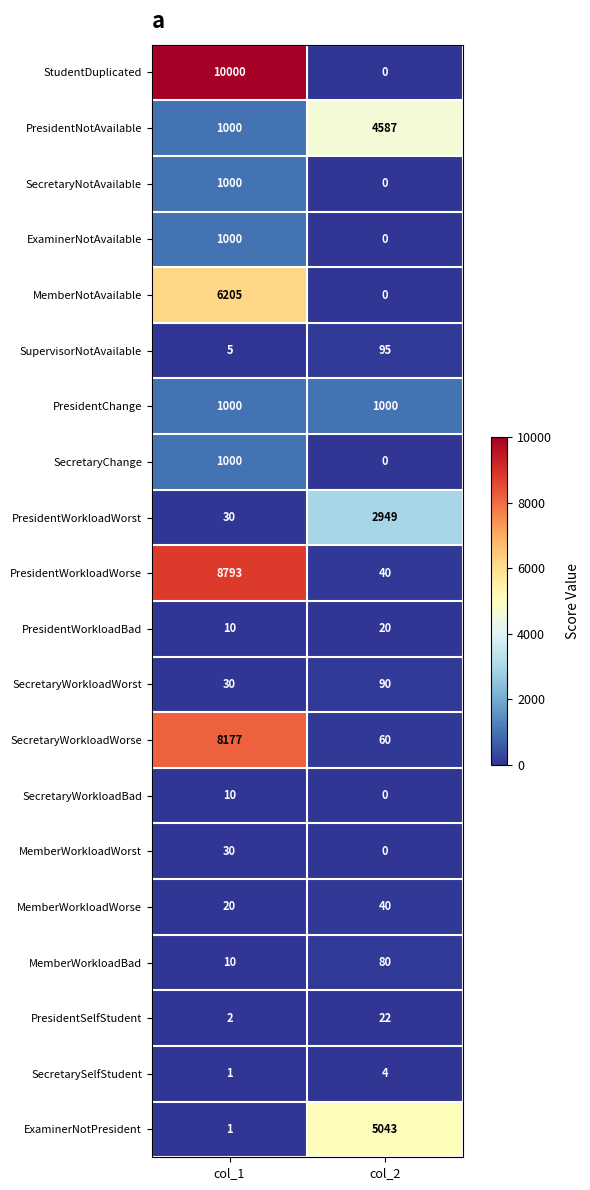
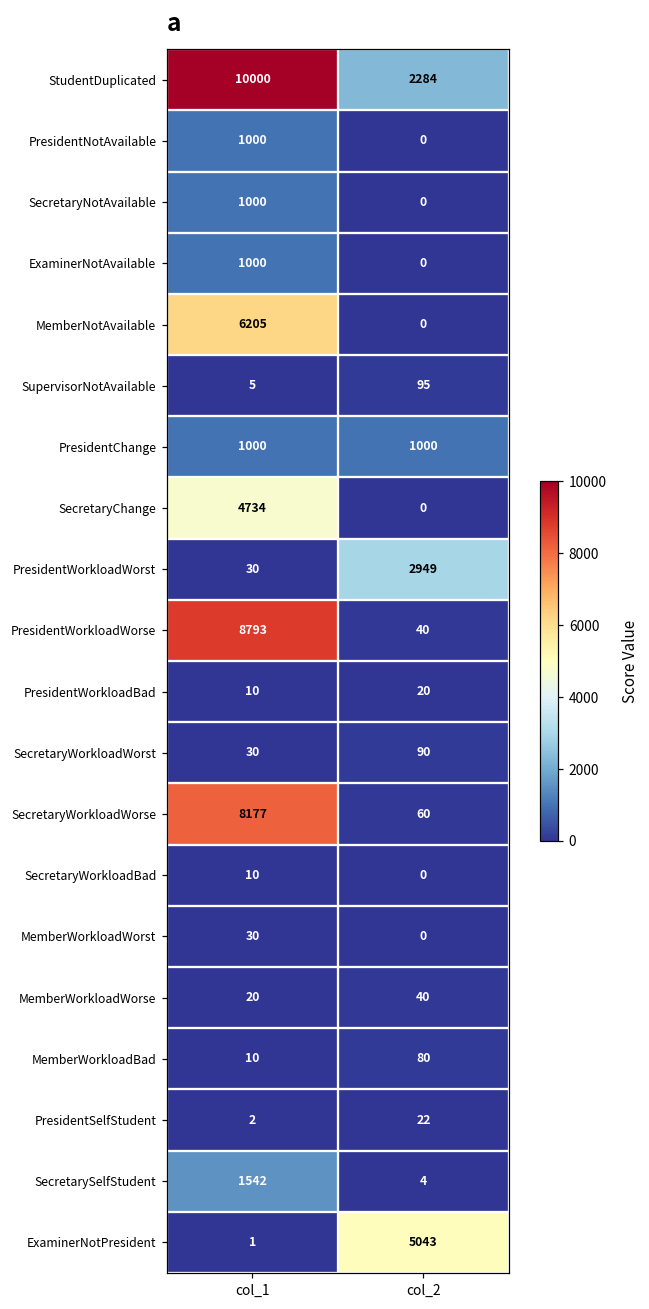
  {
    "StudentDuplicated": {
      "col_1": 10000,
-     "col_2": 0
+     "col_2": 2284
    },
    "PresidentNotAvailable": {
      "col_1": 1000,
-     "col_2": 4587
+     "col_2": 0
    },
    "SecretaryNotAvailable": {
      "col_1": 1000,
      "col_2": 0
    },
    "ExaminerNotAvailable": {
      "col_1": 1000,
      "col_2": 0
    },
    "MemberNotAvailable": {
      "col_1": 6205,
      "col_2": 0
    },
    "SupervisorNotAvailable": {
      "col_1": 5,
      "col_2": 95
    },
    "PresidentChange": {
      "col_1": 1000,
      "col_2": 1000
    },
    "SecretaryChange": {
-     "col_1": 1000,
+     "col_1": 4734,
      "col_2": 0
    },
    "PresidentWorkloadWorst": {
      "col_1": 30,
      "col_2": 2949
    },
    "PresidentWorkloadWorse": {
      "col_1": 8793,
      "col_2": 40
    },
    "PresidentWorkloadBad": {
      "col_1": 10,
      "col_2": 20
    },
    "SecretaryWorkloadWorst": {
      "col_1": 30,
      "col_2": 90
    },
    "SecretaryWorkloadWorse": {
      "col_1": 8177,
      "col_2": 60
    },
    "SecretaryWorkloadBad": {
      "col_1": 10,
      "col_2": 0
    },
    "MemberWorkloadWorst": {
      "col_1": 30,
      "col_2": 0
    },
    "MemberWorkloadWorse": {
      "col_1": 20,
      "col_2": 40
    },
    "MemberWorkloadBad": {
      "col_1": 10,
      "col_2": 80
    },
    "PresidentSelfStudent": {
      "col_1": 2,
      "col_2": 22
    },
    "SecretarySelfStudent": {
-     "col_1": 1,
+     "col_1": 1542,
      "col_2": 4
    },
    "ExaminerNotPresident": {
      "col_1": 1,
      "col_2": 5043
    }
  }
